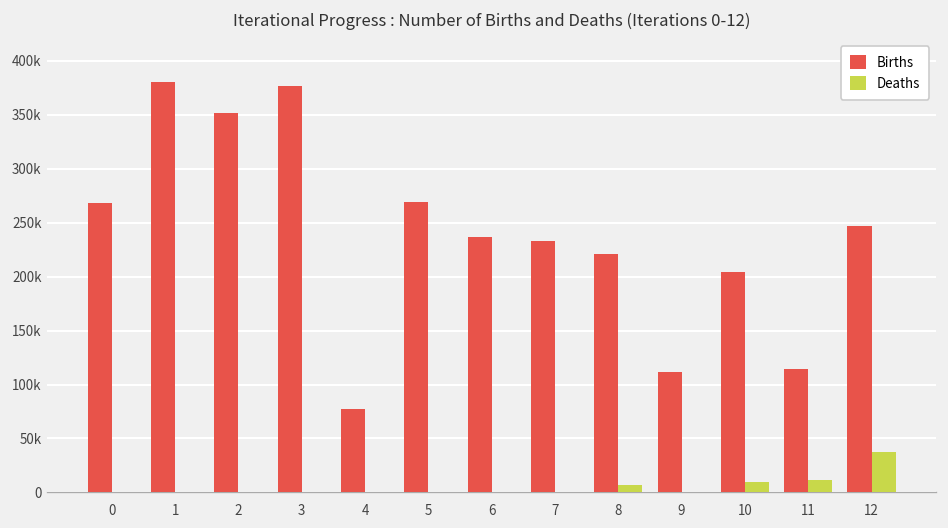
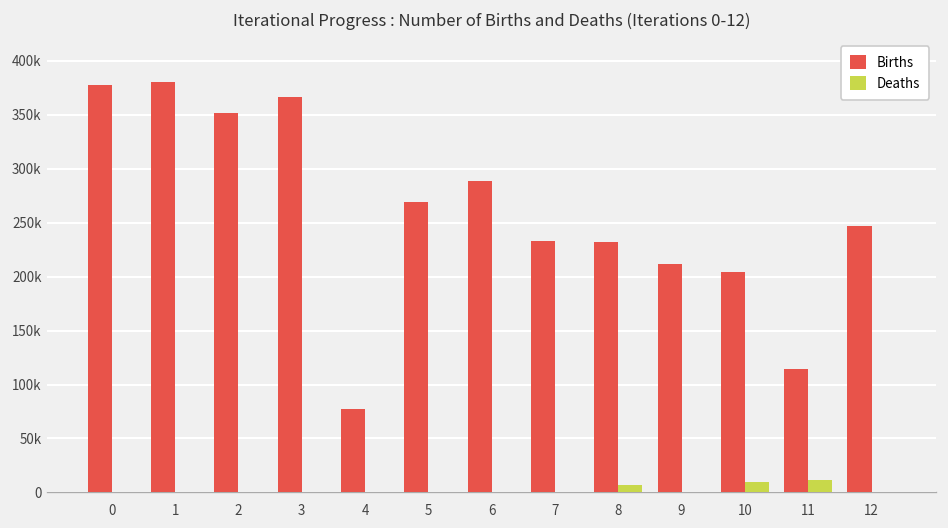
  {
    "Births": {
-     "0": 270000,
+     "0": 380000,
      "1": 380000,
      "2": 350000,
-     "3": 380000,
+     "3": 370000,
      "4": 80000,
      "5": 270000,
-     "6": 240000,
+     "6": 290000,
      "7": 230000,
-     "8": 220000,
-     "9": 110000,
+     "8": 230000,
+     "9": 210000,
      "10": 200000,
      "11": 110000,
      "12": 250000
    },
    "Deaths": {
      "0": 0,
      "1": 0,
      "2": 0,
      "3": 0,
      "4": 0,
      "5": 0,
      "6": 0,
      "7": 0,
      "8": 10000,
      "9": 0,
      "10": 10000,
      "11": 10000,
-     "12": 40000
+     "12": 0
    }
  }
